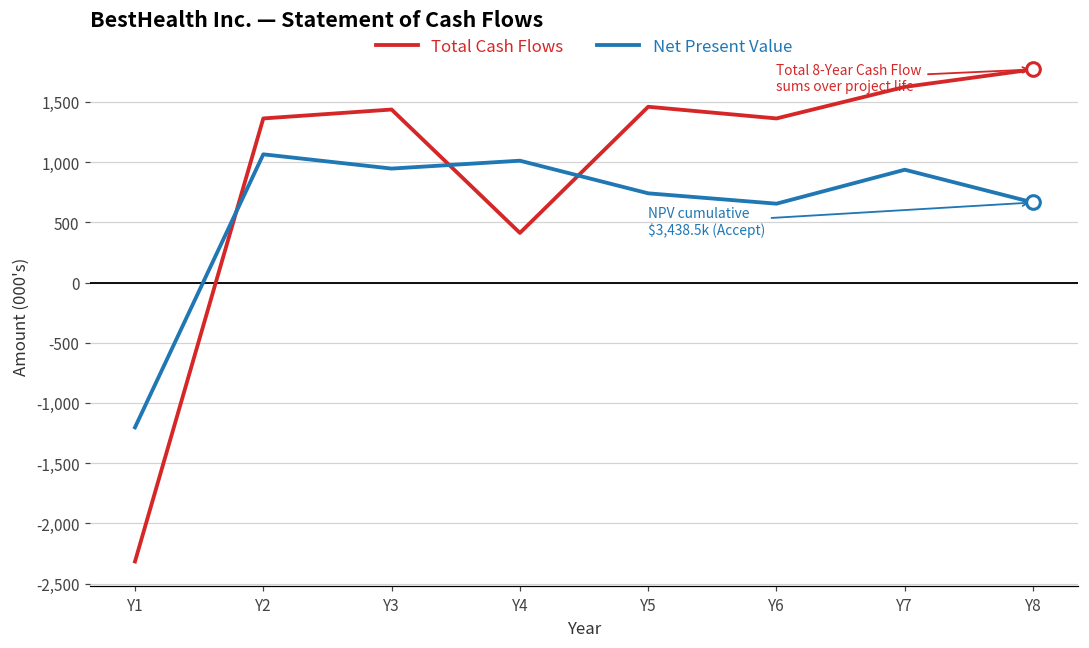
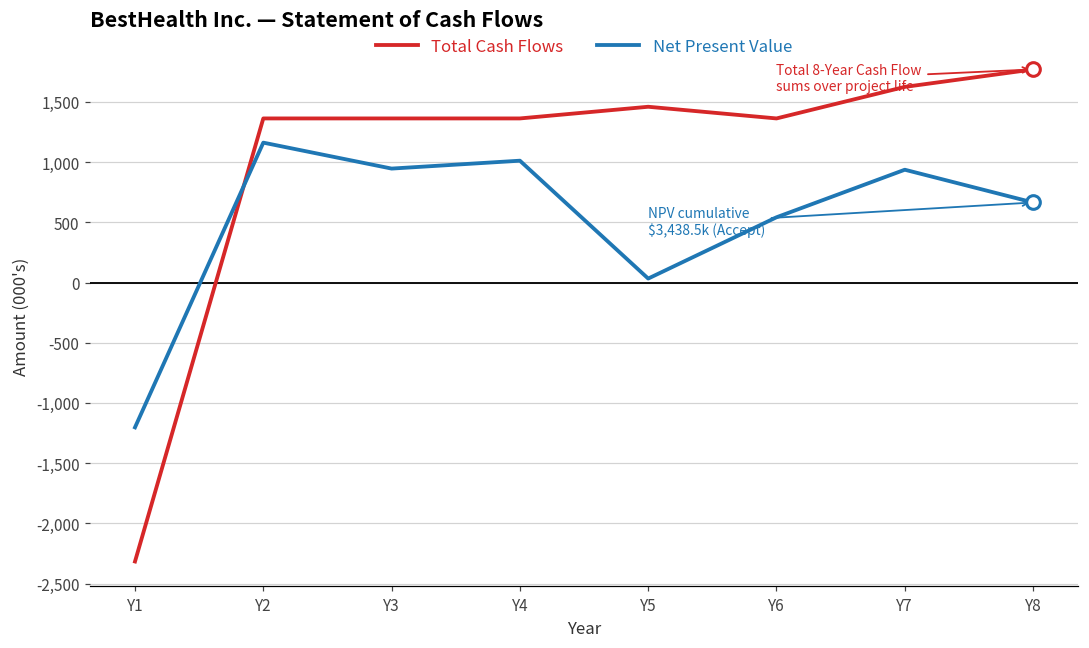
  {
    "Total Cash Flows": {
      "Y1": "-2,320",
      "Y2": "1,360",
-     "Y3": "1,440",
-     "Y4": "410",
+     "Y3": "1,360",
+     "Y4": "1,360",
      "Y5": "1,460",
      "Y6": "1,360"
    },
    "Net Present Value": {
      "Y1": "-1,200",
-     "Y2": "1,070",
+     "Y2": "1,160",
      "Y3": "950",
      "Y4": "1,010",
-     "Y5": "740",
-     "Y6": "660",
+     "Y5": "30",
+     "Y6": "540",
      "Y7": "940"
    }
  }
